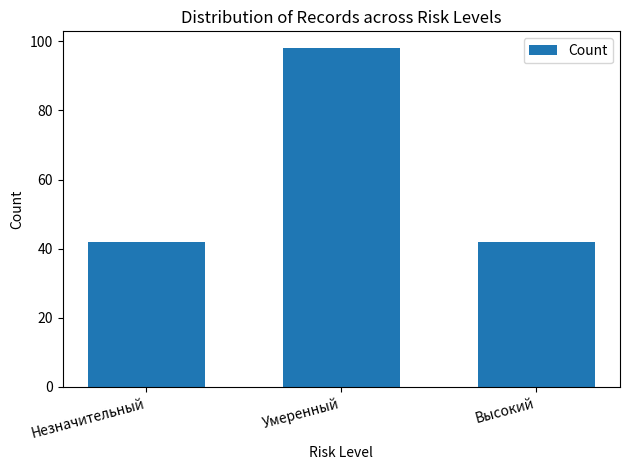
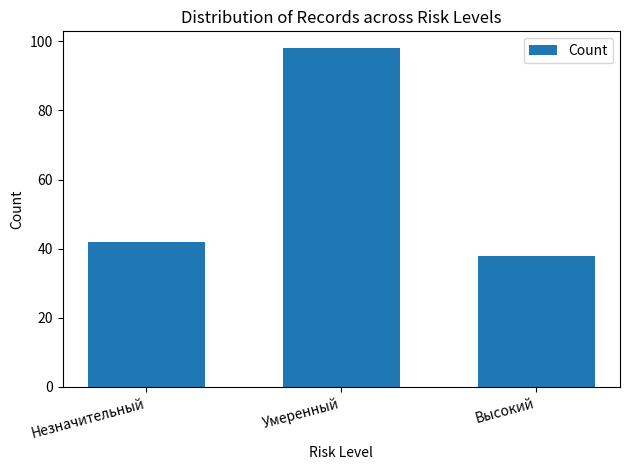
  {
    "Незначительный": 42,
    "Умеренный": 98,
-   "Высокий": 42
+   "Высокий": 38
  }
